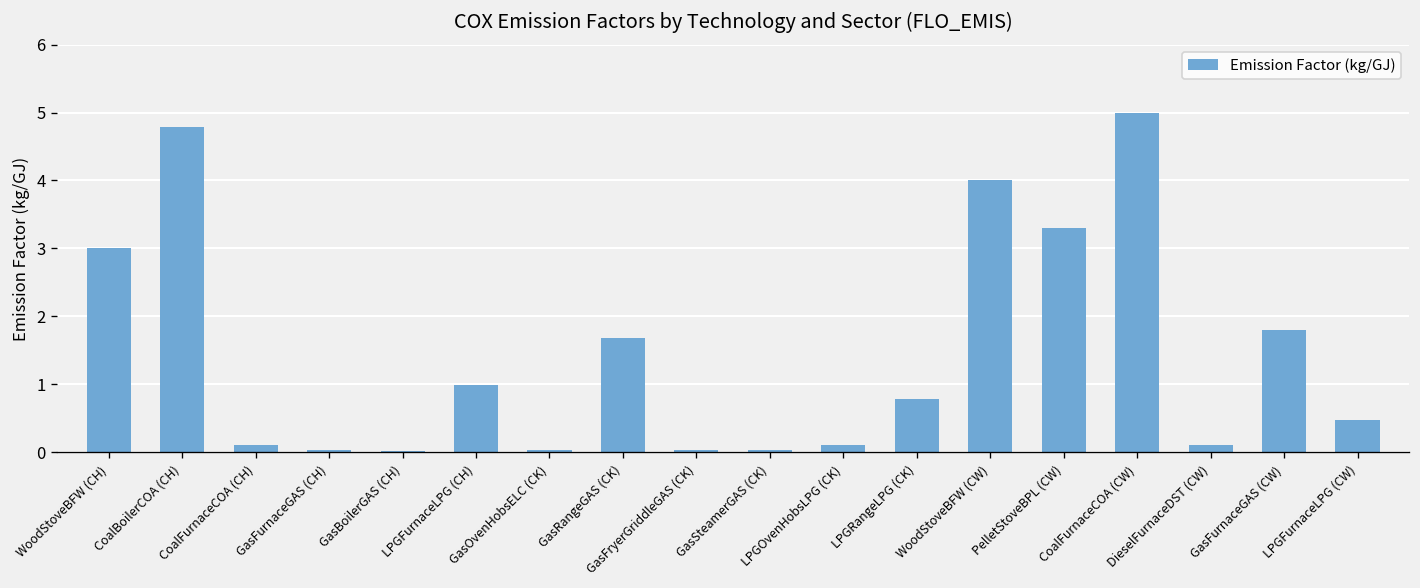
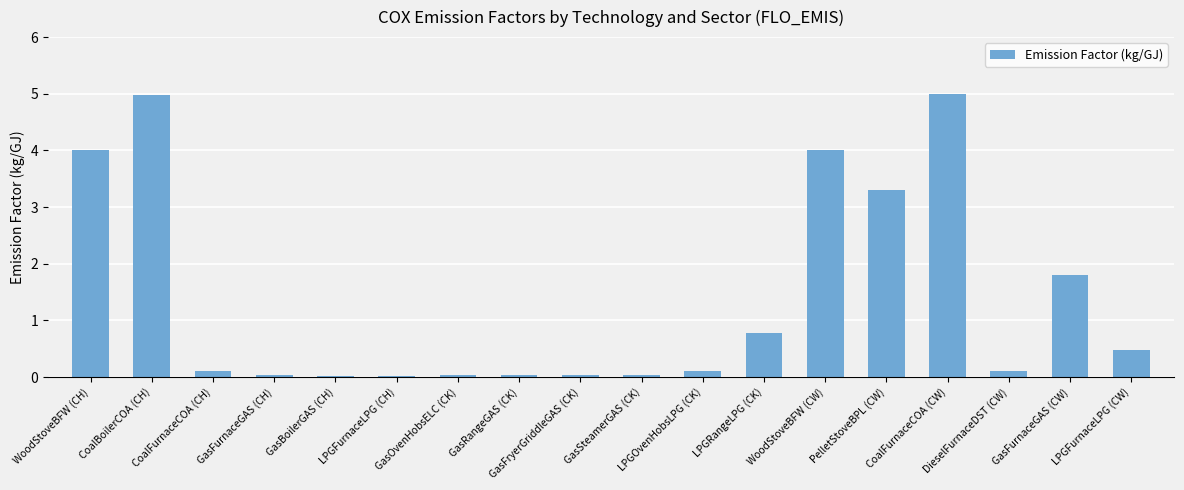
  {
-   "WoodStoveBFW (CH)": 3,
-   "CoalBoilerCOA (CH)": 4.8,
+   "WoodStoveBFW (CH)": 4,
+   "CoalBoilerCOA (CH)": 5.0,
    "CoalFurnaceCOA (CH)": 0.1,
-   "LPGFurnaceLPG (CH)": 1.0,
-   "GasRangeGAS (CK)": 1.7,
+   "LPGFurnaceLPG (CH)": 0.0,
+   "GasRangeGAS (CK)": 0.0,
    "LPGOvenHobsLPG (CK)": 0.1,
    "LPGRangeLPG (CK)": 0.8,
    "WoodStoveBFW (CW)": 4.0,
    "PelletStoveBPL (CW)": 3.3,
    "CoalFurnaceCOA (CW)": 5.0,
    "DieselFurnaceDST (CW)": 0.1,
    "GasFurnaceGAS (CW)": 1.8,
    "LPGFurnaceLPG (CW)": 0.5
  }
